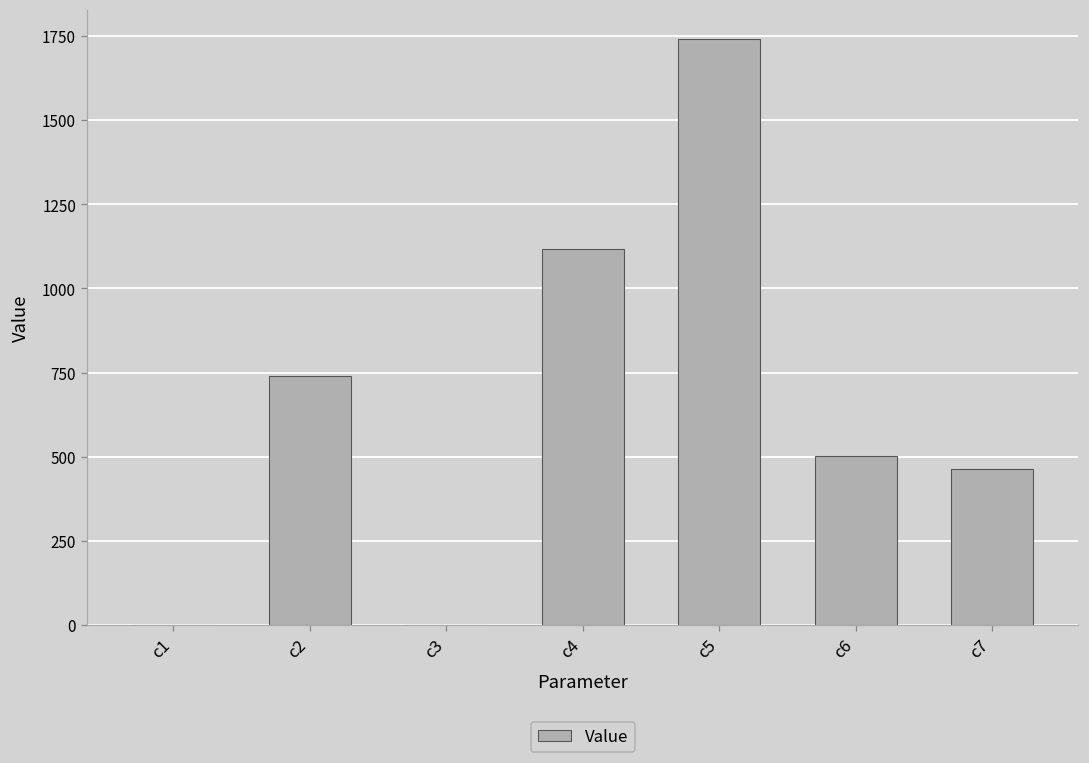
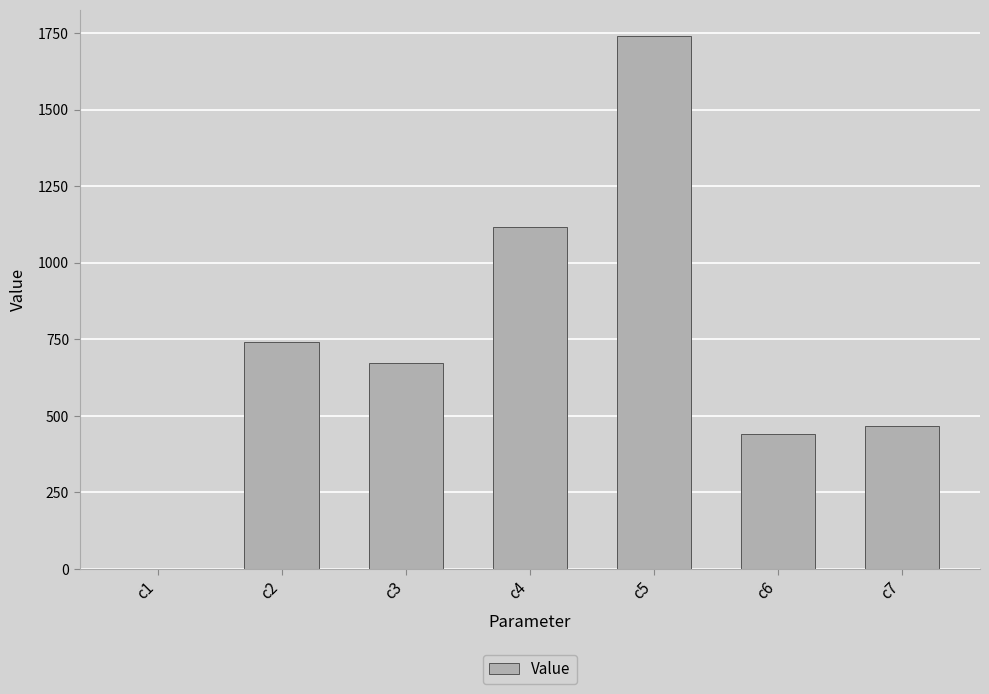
  {
    "c2": 740,
-   "c3": 0,
+   "c3": 670,
    "c4": 1120,
    "c5": 1740,
-   "c6": 500,
+   "c6": 440,
    "c7": 460
  }
